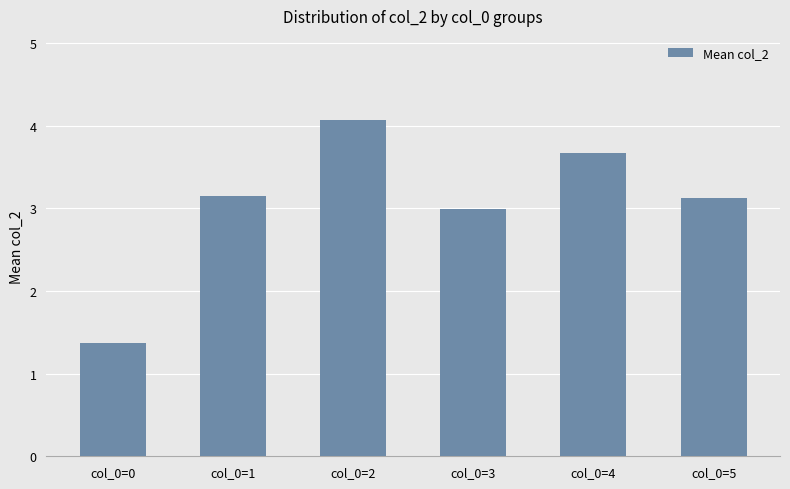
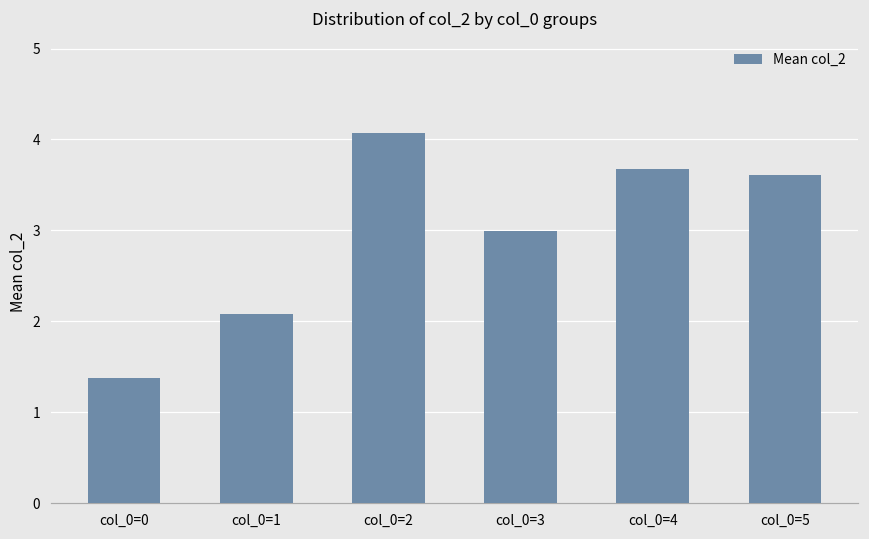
  {
    "col_0=0": 1.4,
-   "col_0=1": 3.2,
+   "col_0=1": 2.1,
    "col_0=2": 4.1,
    "col_0=3": 3.0,
    "col_0=4": 3.7,
-   "col_0=5": 3.1
+   "col_0=5": 3.6
  }
